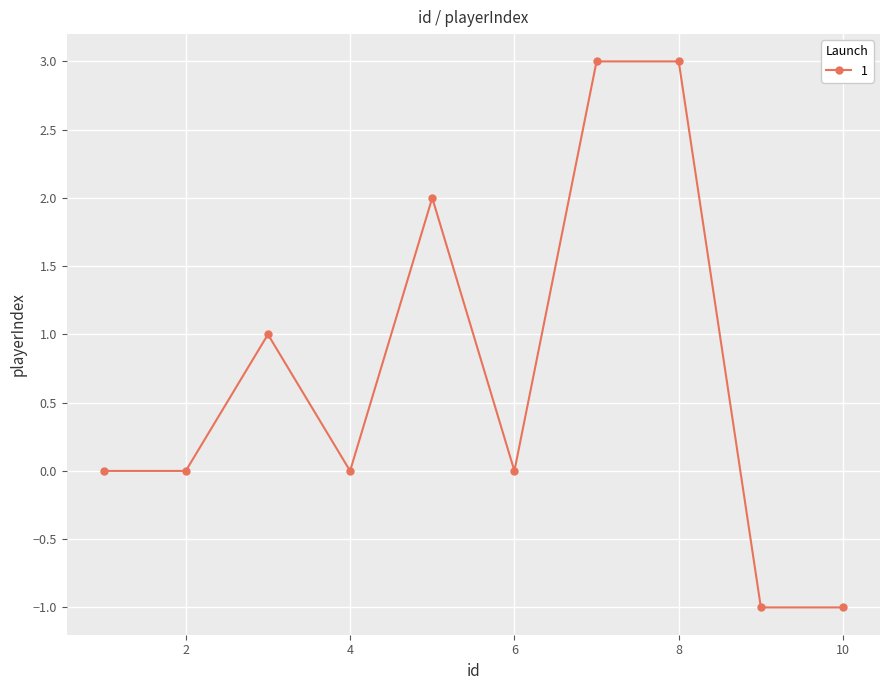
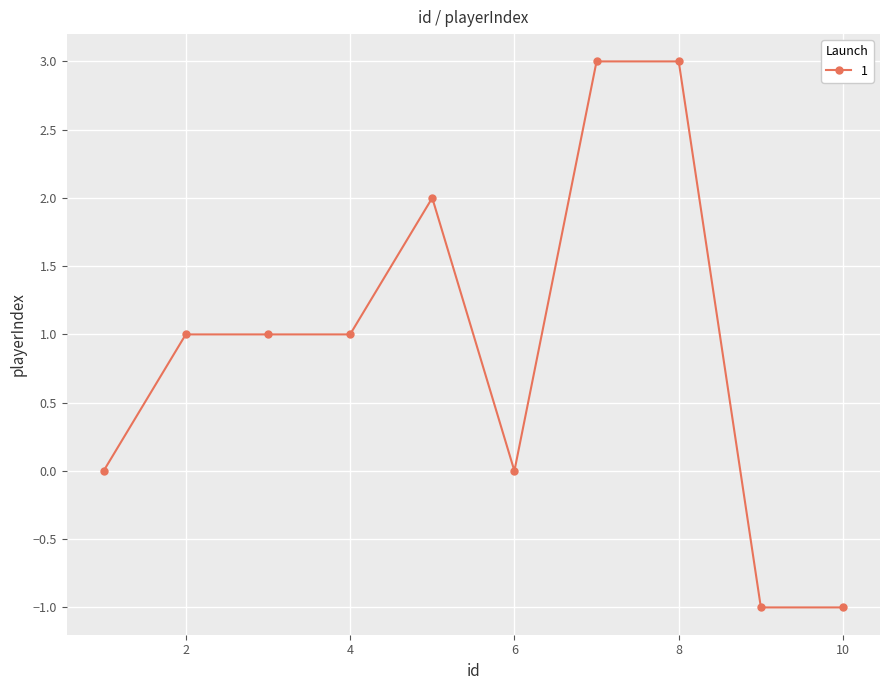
  {
-   "2": 0,
-   "4": 0,
+   "2": 1,
+   "4": 1,
    "6": 0,
    "8": 3,
    "10": -1
  }
